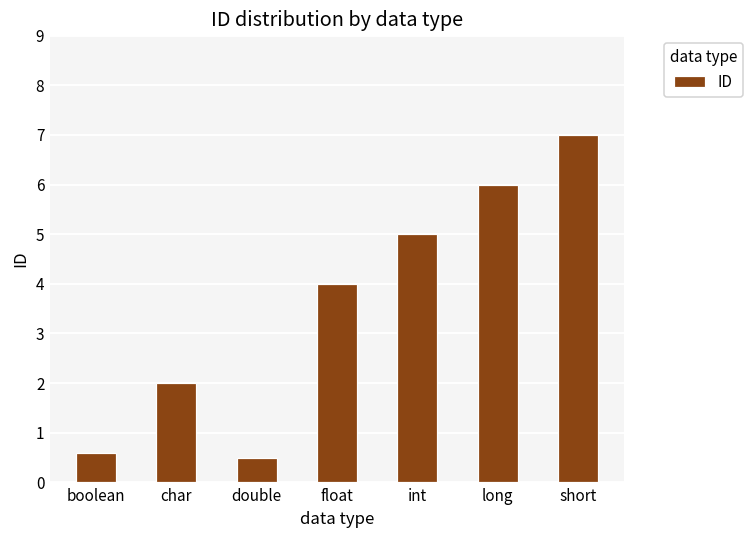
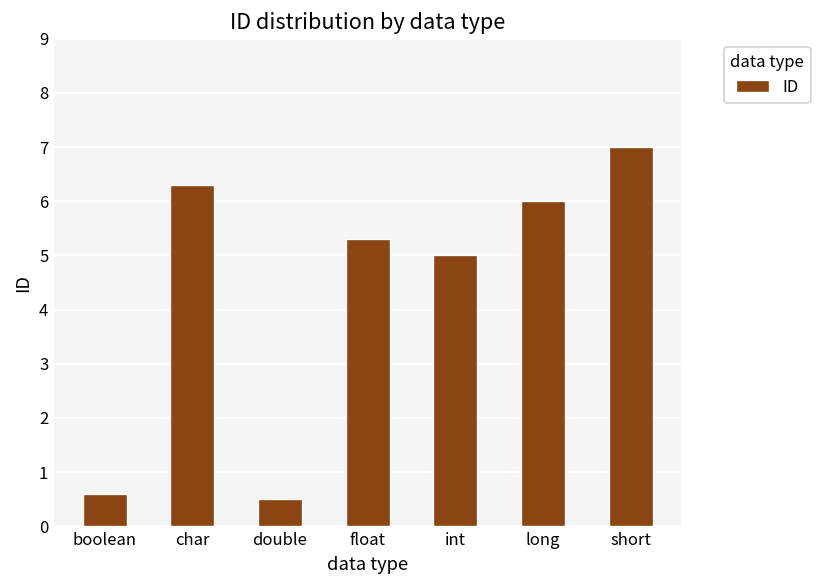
  {
    "boolean": 0.6,
-   "char": 2.0,
+   "char": 6.3,
    "double": 0.5,
-   "float": 4.0,
+   "float": 5.3,
    "int": 5.0,
    "long": 6.0,
    "short": 7.0
  }
